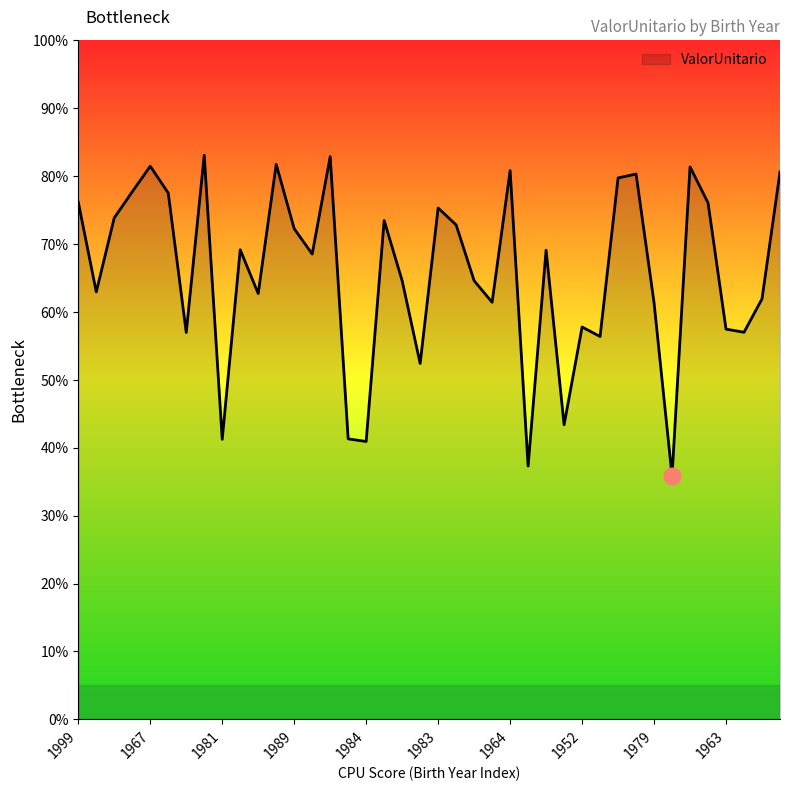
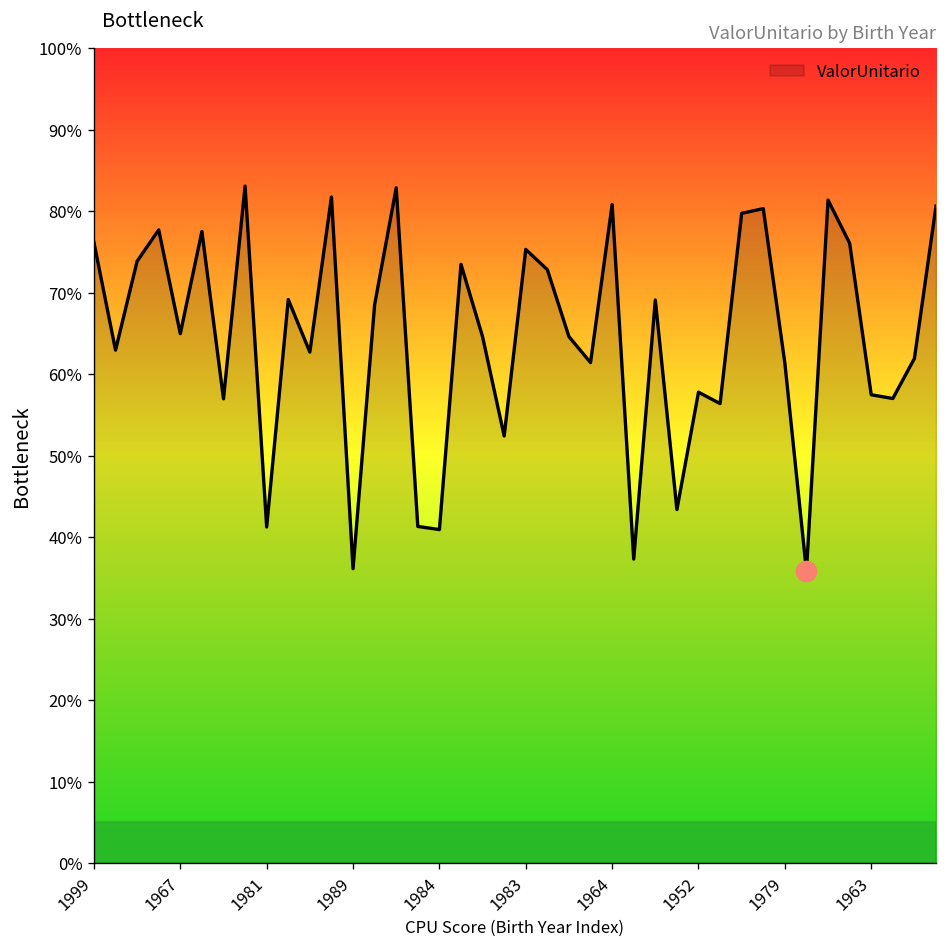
  {
    "ValorUnitario": {
      "1999": "76%",
-     "1967": "81%",
+     "1967": "65%",
      "1981": "41%",
-     "1989": "72%",
+     "1989": "36%",
      "1979": "61%",
      "1963": "57%"
    }
  }
